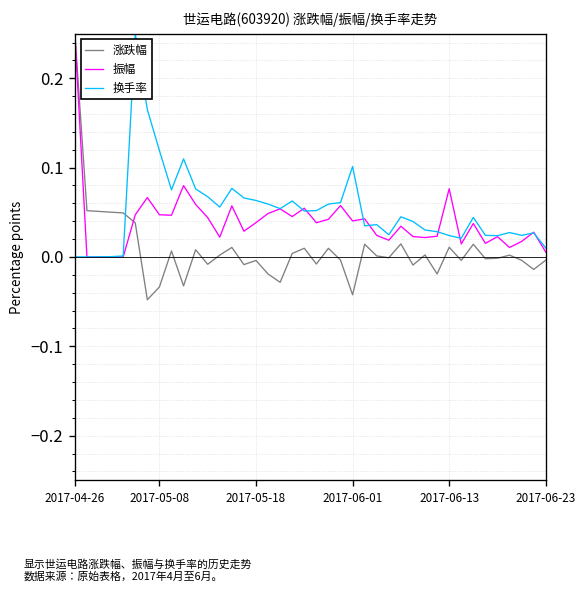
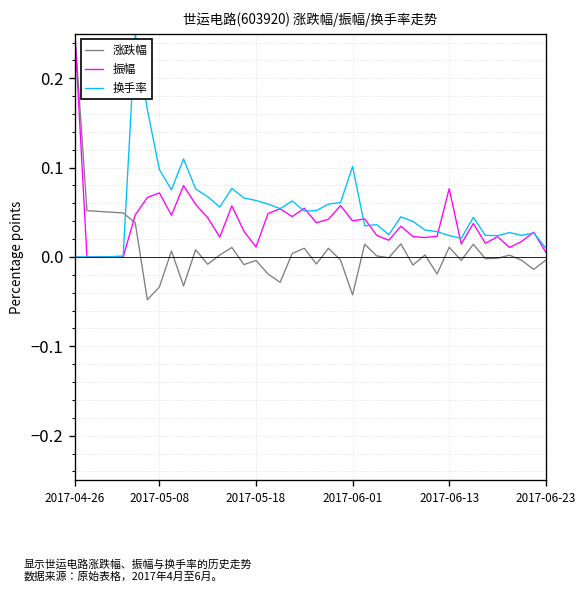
  {
    "涨跌幅": {
      "2017-05-08": -0.03,
      "2017-05-18": 0.00,
      "2017-06-01": -0.04,
      "2017-06-13": 0.01,
      "2017-06-23": 0.00
    },
    "振幅": {
-     "2017-05-08": 0.05,
-     "2017-05-18": 0.04,
+     "2017-05-08": 0.07,
+     "2017-05-18": 0.01,
      "2017-06-01": 0.04,
      "2017-06-13": 0.08,
      "2017-06-23": 0.01
    },
    "换手率": {
      "2017-04-26": 0.00,
-     "2017-05-08": 0.12,
+     "2017-05-08": 0.10,
      "2017-05-18": 0.06,
      "2017-06-01": 0.10,
      "2017-06-13": 0.02,
      "2017-06-23": 0.01
    }
  }
